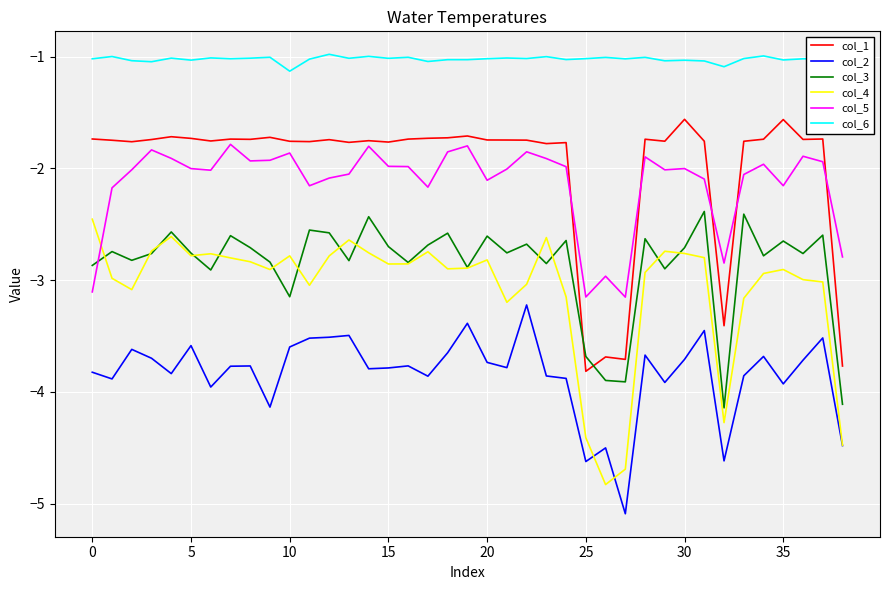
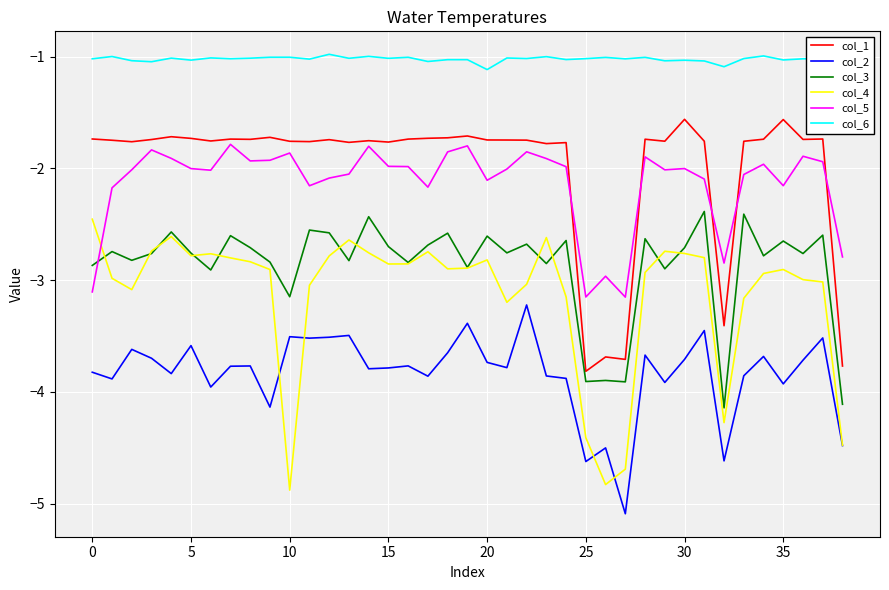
  {
    "col_1": {
      "0": -1.74,
      "5": -1.73,
      "10": -1.76,
      "15": -1.76,
      "20": -1.74,
      "25": -3.81,
      "30": -1.56,
      "35": -1.56
    },
    "col_2": {
      "0": -3.82,
      "5": -3.59,
-     "10": -3.60,
+     "10": -3.51,
      "15": -3.78,
      "20": -3.74,
      "25": -4.62,
      "30": -3.71,
      "35": -3.93
    },
    "col_3": {
      "0": -2.87,
      "5": -2.76,
      "10": -3.15,
      "15": -2.70,
      "20": -2.61,
-     "25": -3.68,
+     "25": -3.91,
      "30": -2.71,
      "35": -2.65
    },
    "col_4": {
      "0": -2.45,
      "5": -2.78,
-     "10": -2.78,
+     "10": -4.88,
      "15": -2.85,
      "20": -2.82,
      "25": -4.41,
      "30": -2.76,
      "35": -2.90
    },
    "col_5": {
      "0": -3.10,
      "5": -2.00,
      "10": -1.86,
      "15": -1.98,
      "20": -2.11,
      "25": -3.15,
      "30": -2.00,
      "35": -2.15
    },
    "col_6": {
      "0": -1.02,
      "5": -1.03,
-     "10": -1.13,
+     "10": -1.00,
      "15": -1.01,
-     "20": -1.02,
+     "20": -1.11,
      "25": -1.02,
      "30": -1.03,
      "35": -1.03
    }
  }
